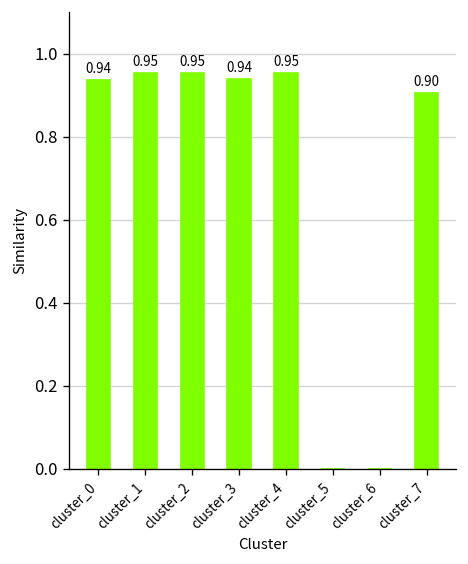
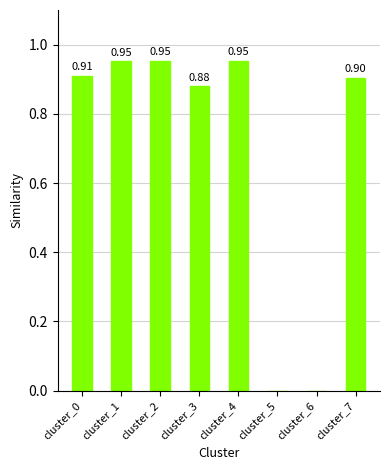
  {
-   "cluster_0": 0.94,
+   "cluster_0": 0.91,
    "cluster_1": 0.95,
    "cluster_2": 0.95,
-   "cluster_3": 0.94,
+   "cluster_3": 0.88,
    "cluster_4": 0.95,
    "cluster_7": 0.90
  }
